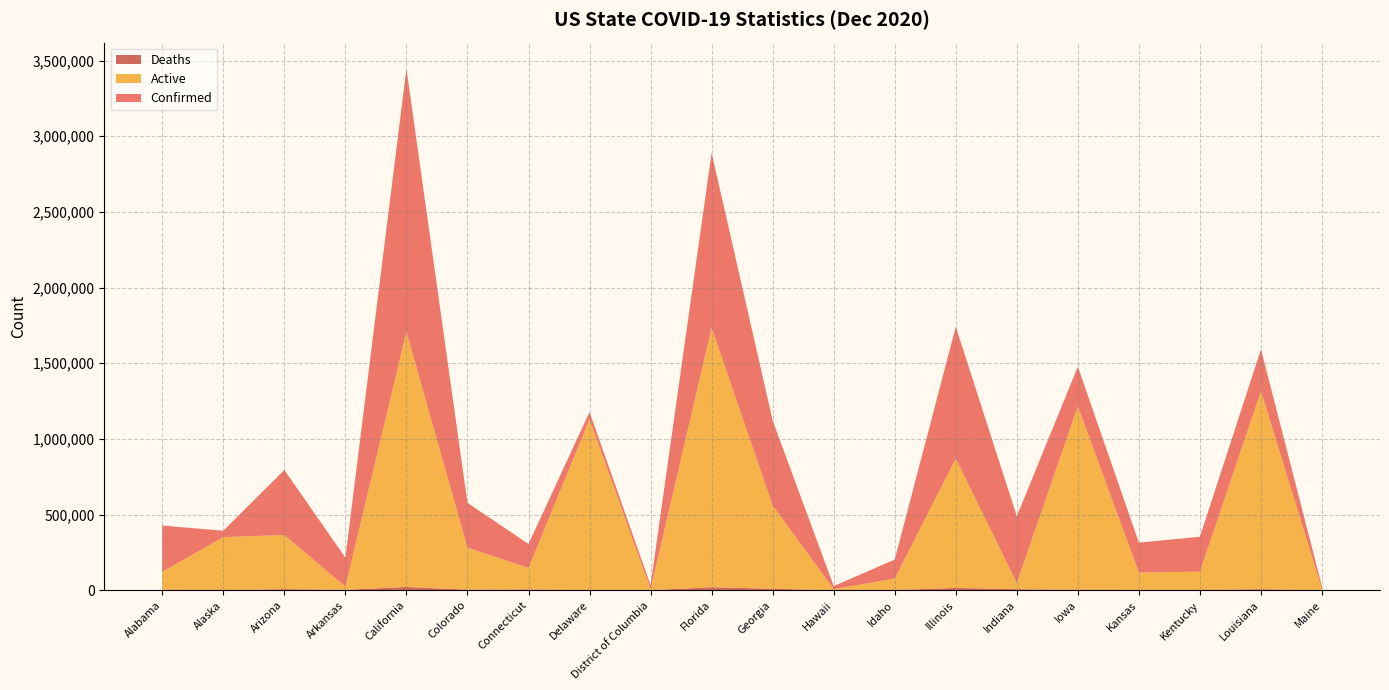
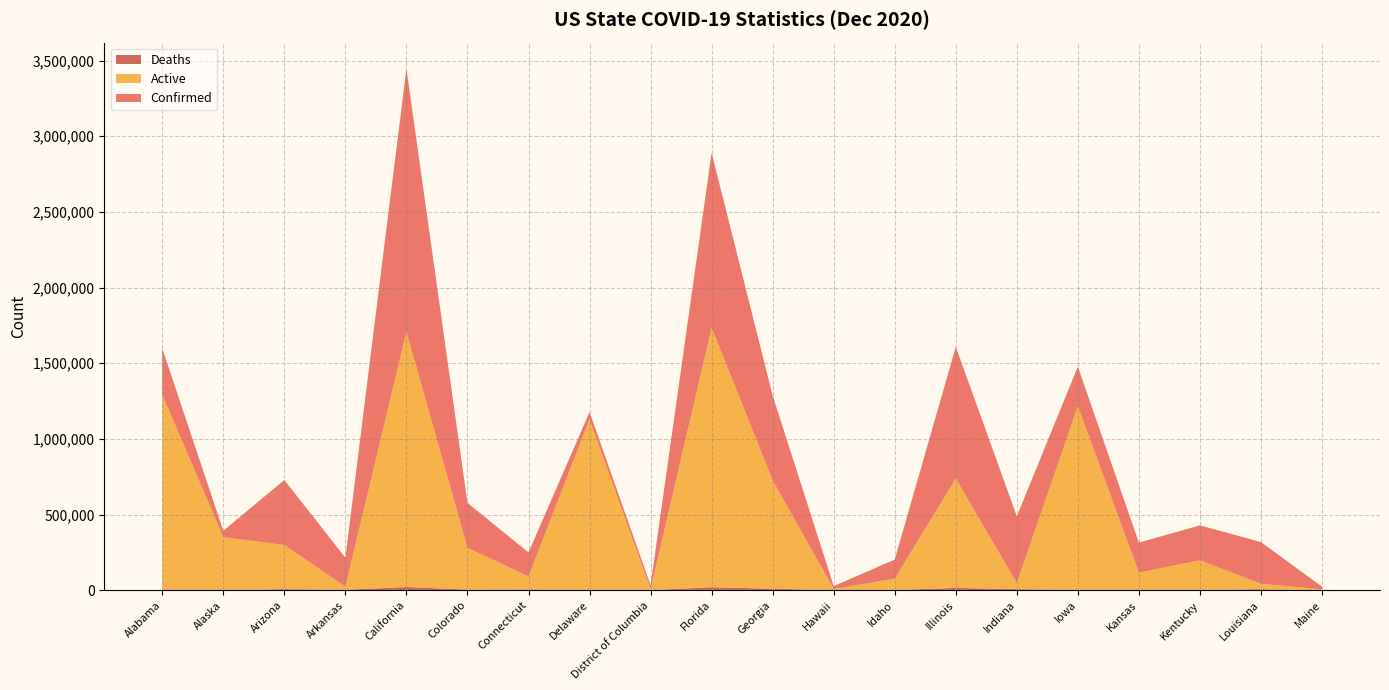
  {
    "Active": {
-     "Alabama": "120,000",
+     "Alabama": "1,290,000",
      "Alaska": "350,000",
-     "Arizona": "360,000",
+     "Arizona": "290,000",
      "Arkansas": "20,000",
      "California": "1,690,000",
      "Colorado": "280,000",
-     "Connecticut": "140,000",
+     "Connecticut": "90,000",
      "Delaware": "1,130,000",
      "Florida": "1,710,000",
-     "Georgia": "550,000",
+     "Georgia": "720,000",
      "Idaho": "80,000",
-     "Illinois": "850,000",
+     "Illinois": "720,000",
      "Indiana": "40,000",
      "Iowa": "1,210,000",
      "Kansas": "120,000",
-     "Kentucky": "120,000",
-     "Louisiana": "1,310,000"
+     "Kentucky": "200,000",
+     "Louisiana": "40,000"
    }
  }
